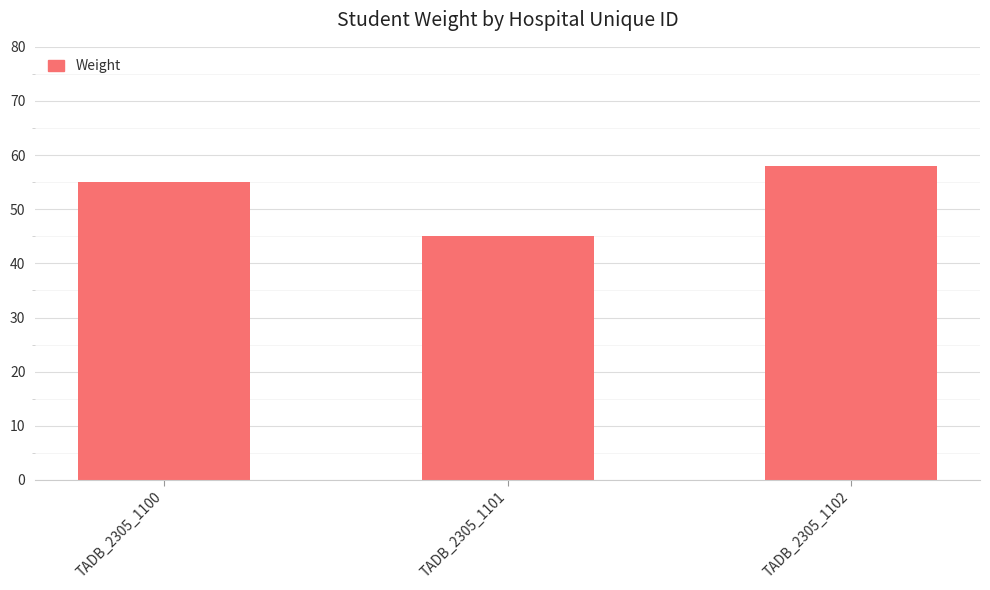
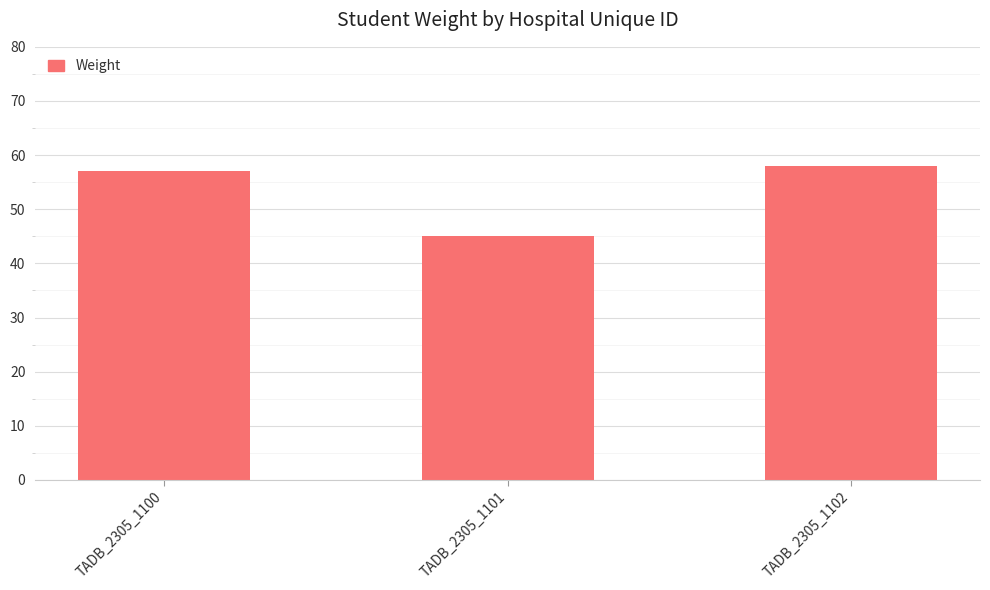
  {
-   "TADB_2305_1100": 55,
+   "TADB_2305_1100": 57,
    "TADB_2305_1101": 45,
    "TADB_2305_1102": 58
  }
